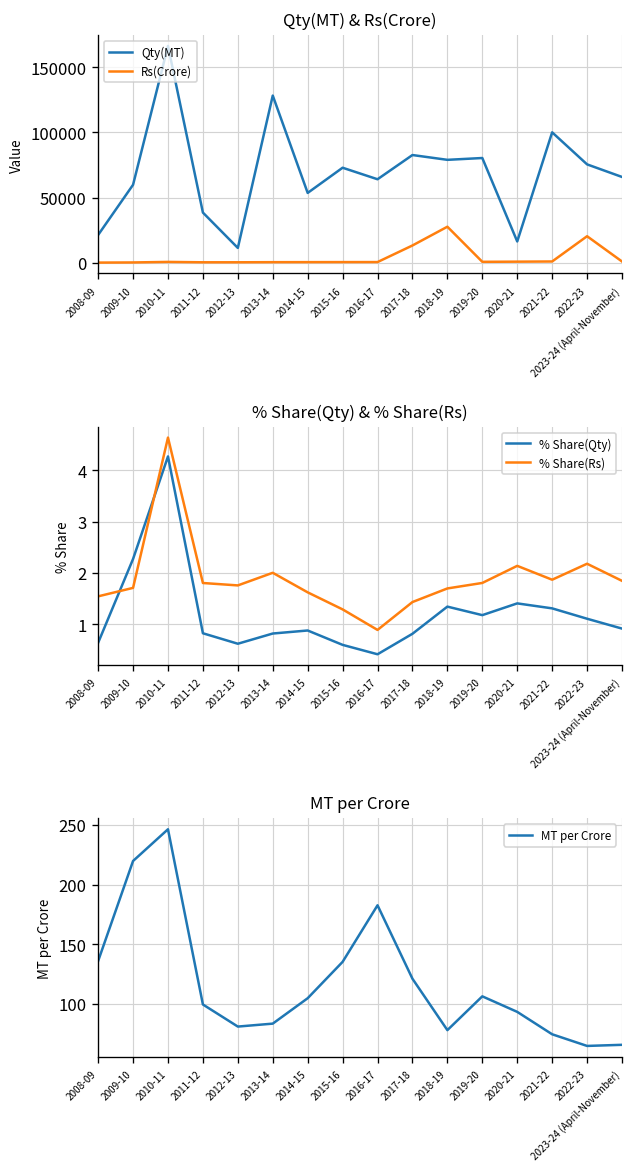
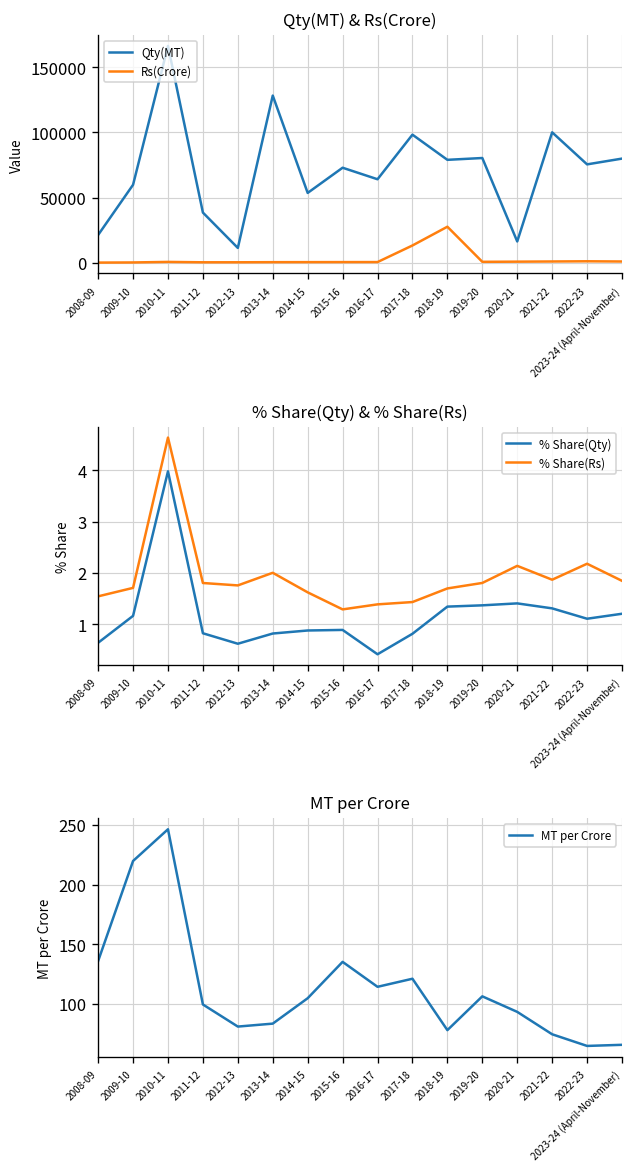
  {
    "Qty(MT) & Rs(Crore)": {
      "Qty(MT)": {
        "2008-09": 21000,
        "2009-10": 60000,
        "2011-12": 39000,
        "2012-13": 11000,
        "2013-14": 128000,
        "2014-15": 54000,
        "2015-16": 73000,
        "2016-17": 64000,
-       "2017-18": 83000,
+       "2017-18": 98000,
        "2018-19": 79000,
        "2019-20": 80000,
        "2020-21": 16000,
        "2021-22": 100000,
        "2022-23": 76000,
-       "2023-24 (April-November)": 66000
+       "2023-24 (April-November)": 80000
      },
      "Rs(Crore)": {
        "2008-09": 0,
        "2009-10": 0,
        "2010-11": 1000,
        "2011-12": 0,
        "2012-13": 0,
        "2013-14": 0,
        "2014-15": 1000,
        "2015-16": 1000,
        "2016-17": 1000,
        "2017-18": 13000,
        "2018-19": 28000,
        "2019-20": 1000,
        "2020-21": 1000,
        "2021-22": 1000,
-       "2022-23": 20000,
+       "2022-23": 1000,
        "2023-24 (April-November)": 1000
      }
    },
    "% Share(Qty) & % Share(Rs)": {
      "% Share(Qty)": {
        "2008-09": 0.6,
-       "2009-10": 2.3,
-       "2010-11": 4.3,
+       "2009-10": 1.2,
+       "2010-11": 4.0,
        "2011-12": 0.8,
        "2012-13": 0.6,
        "2013-14": 0.8,
        "2014-15": 0.9,
-       "2015-16": 0.6,
+       "2015-16": 0.9,
        "2016-17": 0.4,
        "2017-18": 0.8,
        "2018-19": 1.3,
-       "2019-20": 1.2,
+       "2019-20": 1.4,
        "2020-21": 1.4,
        "2021-22": 1.3,
        "2022-23": 1.1,
-       "2023-24 (April-November)": 0.9
+       "2023-24 (April-November)": 1.2
      },
      "% Share(Rs)": {
        "2008-09": 1.5,
        "2009-10": 1.7,
        "2010-11": 4.6,
        "2011-12": 1.8,
        "2012-13": 1.8,
        "2013-14": 2.0,
        "2014-15": 1.6,
        "2015-16": 1.3,
-       "2016-17": 0.9,
+       "2016-17": 1.4,
        "2017-18": 1.4,
        "2018-19": 1.7,
        "2019-20": 1.8,
        "2020-21": 2.1,
        "2021-22": 1.9,
        "2022-23": 2.2,
        "2023-24 (April-November)": 1.8
      }
    },
    "MT per Crore": {
      "2008-09": 140,
      "2009-10": 220,
      "2010-11": 250,
      "2011-12": 100,
      "2012-13": 80,
      "2013-14": 80,
      "2014-15": 100,
      "2015-16": 140,
-     "2016-17": 180,
+     "2016-17": 110,
      "2017-18": 120,
      "2018-19": 80,
      "2019-20": 110,
      "2020-21": 90,
      "2021-22": 70,
      "2022-23": 60,
      "2023-24 (April-November)": 70
    }
  }
